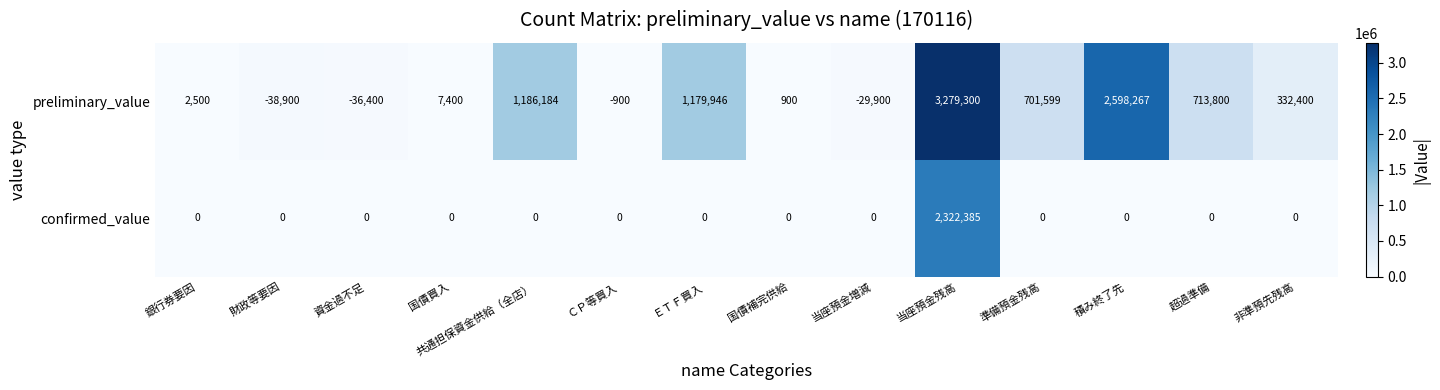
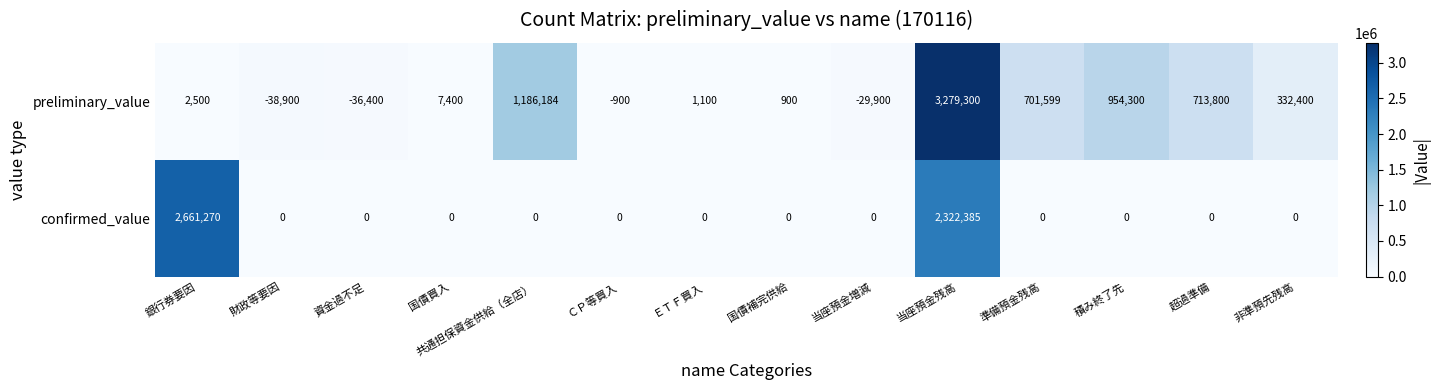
  {
    "preliminary_value": {
      "銀行券要因": "2,500",
      "財政等要因": "-38,900",
      "資金過不足": "-36,400",
      "国債買入": "7,400",
      "共通担保資金供給（全店）": "1,186,184",
      "ＣＰ等買入": "-900",
-     "ＥＴＦ買入": "1,179,946",
+     "ＥＴＦ買入": "1,100",
      "国債補完供給": "900",
      "当座預金増減": "-29,900",
      "当座預金残高": "3,279,300",
      "準備預金残高": "701,599",
-     "積み終了先": "2,598,267",
+     "積み終了先": "954,300",
      "超過準備": "713,800",
      "非準預先残高": "332,400"
    },
    "confirmed_value": {
-     "銀行券要因": "0",
+     "銀行券要因": "2,661,270",
      "財政等要因": "0",
      "資金過不足": "0",
      "国債買入": "0",
      "共通担保資金供給（全店）": "0",
      "ＣＰ等買入": "0",
      "ＥＴＦ買入": "0",
      "国債補完供給": "0",
      "当座預金増減": "0",
      "当座預金残高": "2,322,385",
      "準備預金残高": "0",
      "積み終了先": "0",
      "超過準備": "0",
      "非準預先残高": "0"
    }
  }
